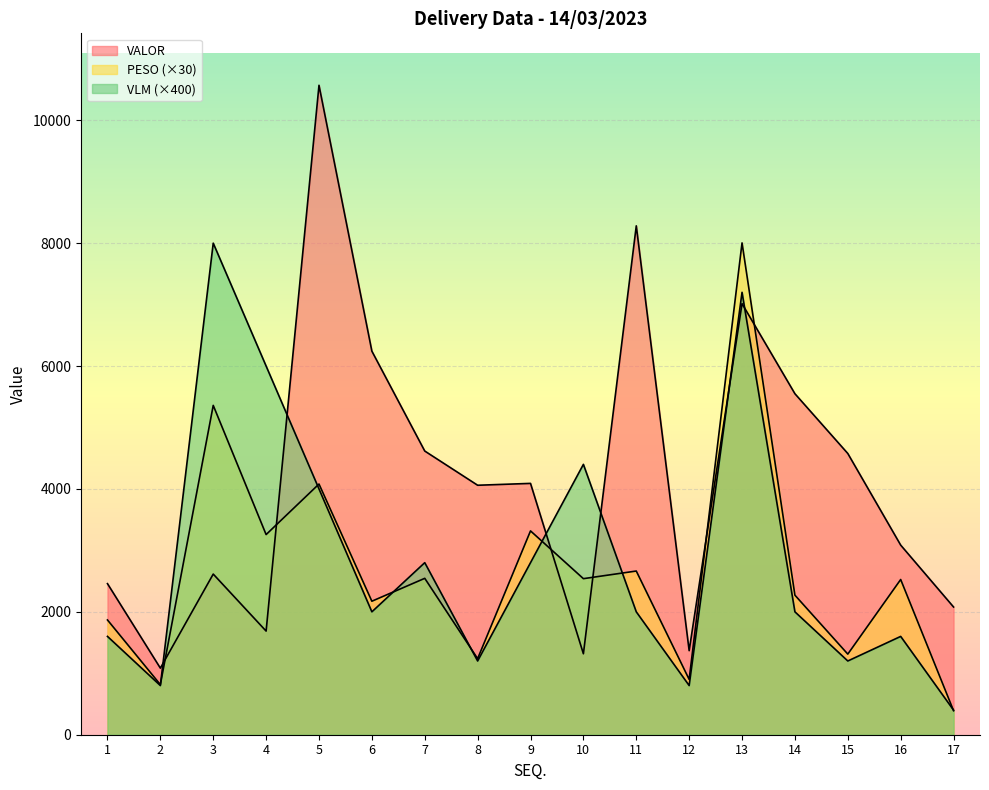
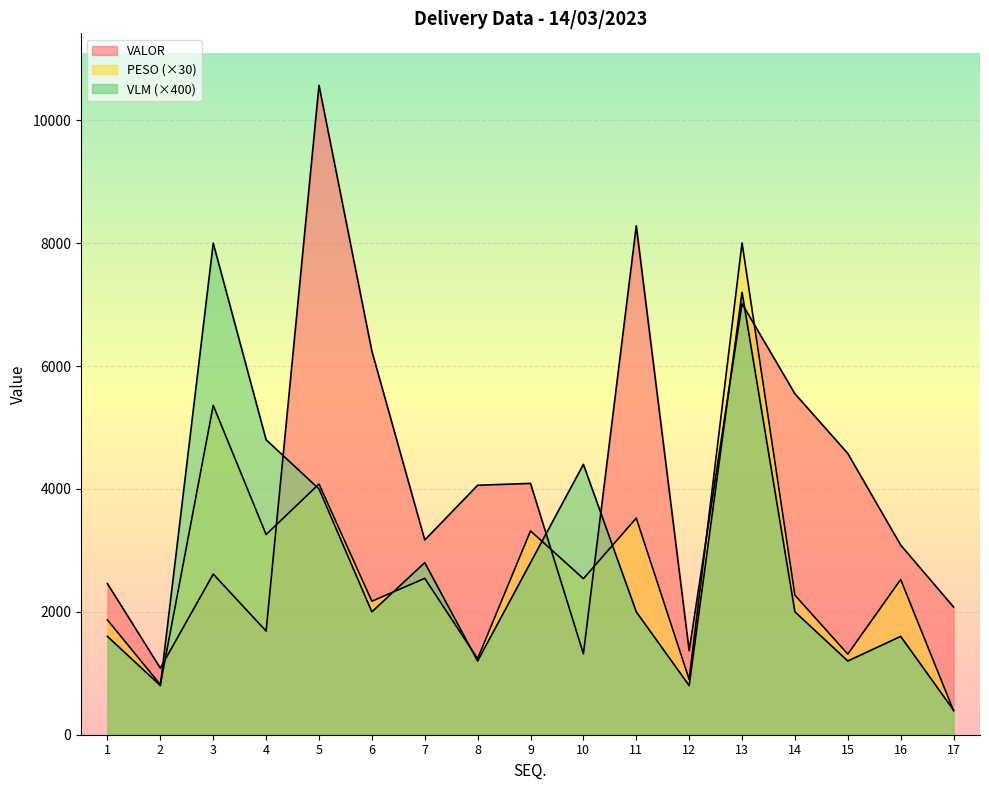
  {
    "VALOR": {
      "1": 2500,
      "2": 1100,
      "3": 2600,
      "4": 1700,
      "5": 10600,
      "6": 6200,
-     "7": 4600,
+     "7": 3200,
      "8": 4100,
      "9": 4100,
      "10": 1300,
      "11": 8300,
      "12": 1400,
      "13": 7000,
      "14": 5500,
      "15": 4600,
      "16": 3100,
      "17": 2100
    },
    "PESO (×30)": {
      "1": 1900,
      "3": 5400,
      "4": 3300,
      "5": 4100,
      "6": 2200,
      "7": 2500,
      "9": 3300,
      "10": 2500,
-     "11": 2700,
+     "11": 3500,
      "12": 900,
      "13": 8000,
      "14": 2300,
      "15": 1300,
      "16": 2500
    },
    "VLM (×400)": {
      "1": 1600,
      "3": 8000,
-     "4": 6000,
+     "4": 4800,
      "5": 4000,
      "6": 2000,
      "7": 2800,
      "9": 2800,
      "10": 4400,
      "11": 2000,
      "12": 800,
      "13": 7200,
      "14": 2000,
      "15": 1200,
      "16": 1600
    }
  }
